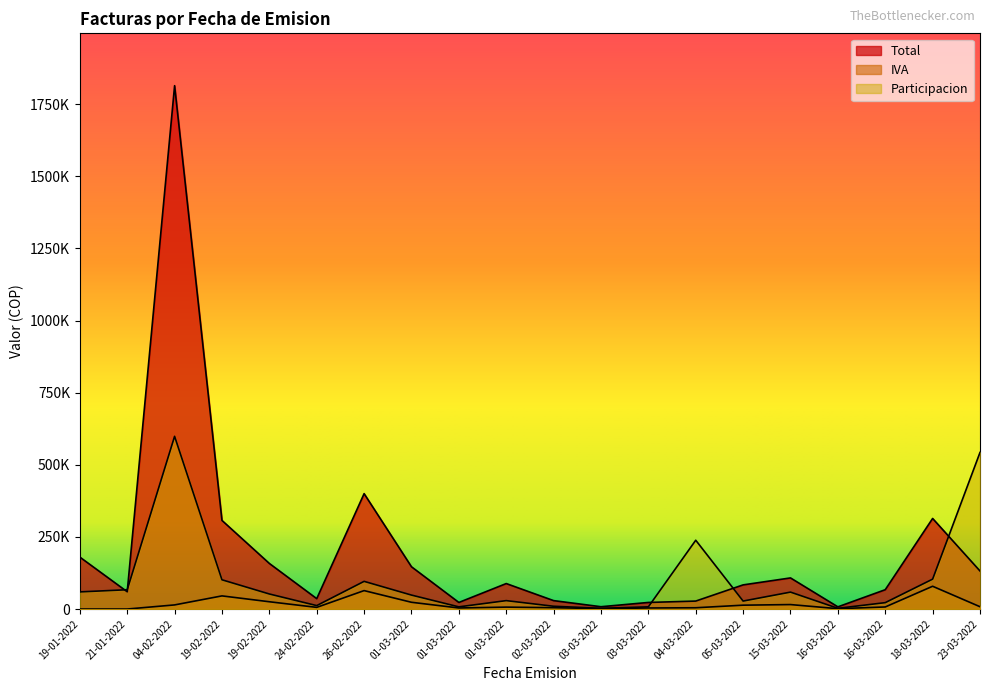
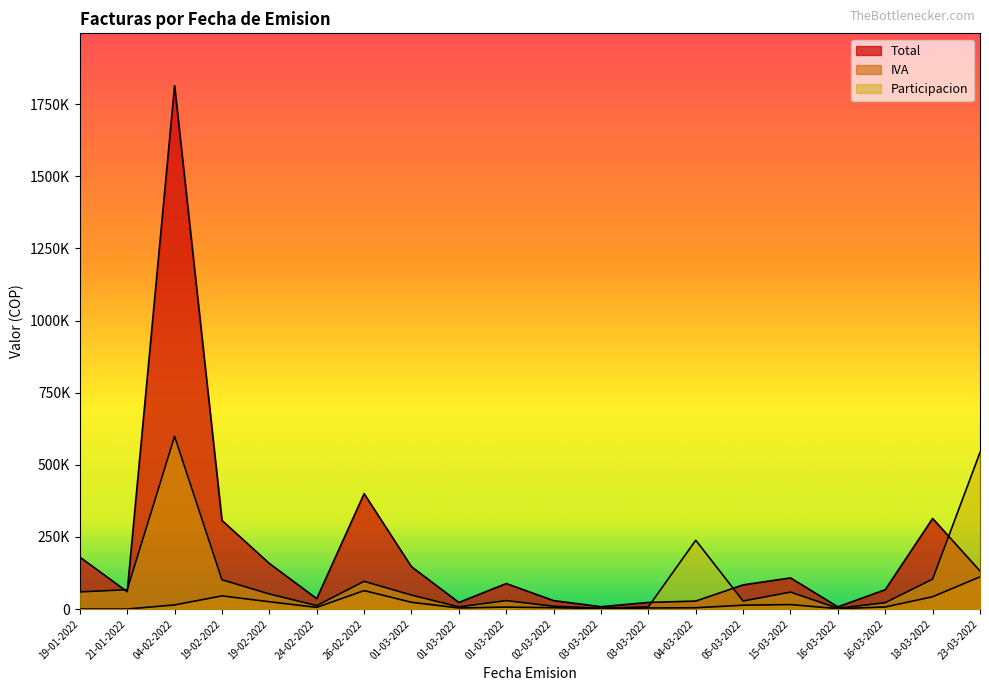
  {
    "Total": {
      "19-01-2022": 180000,
      "04-02-2022": 1810000,
      "24-02-2022": 40000,
      "26-02-2022": 400000,
      "02-03-2022": 30000,
      "04-03-2022": 30000,
      "05-03-2022": 80000,
      "15-03-2022": 110000,
      "18-03-2022": 310000,
      "23-03-2022": 130000
    },
    "IVA": {
      "19-01-2022": 0,
      "21-01-2022": 0,
      "04-02-2022": 10000,
      "26-02-2022": 60000,
      "04-03-2022": 0,
      "05-03-2022": 10000,
      "15-03-2022": 20000,
-     "18-03-2022": 80000,
-     "23-03-2022": 10000
+     "18-03-2022": 40000,
+     "23-03-2022": 110000
    },
    "Participacion": {
      "19-01-2022": 60000,
      "04-02-2022": 600000,
      "26-02-2022": 100000,
      "04-03-2022": 240000,
      "05-03-2022": 30000,
      "15-03-2022": 60000,
      "18-03-2022": 100000,
      "23-03-2022": 540000
    }
  }
